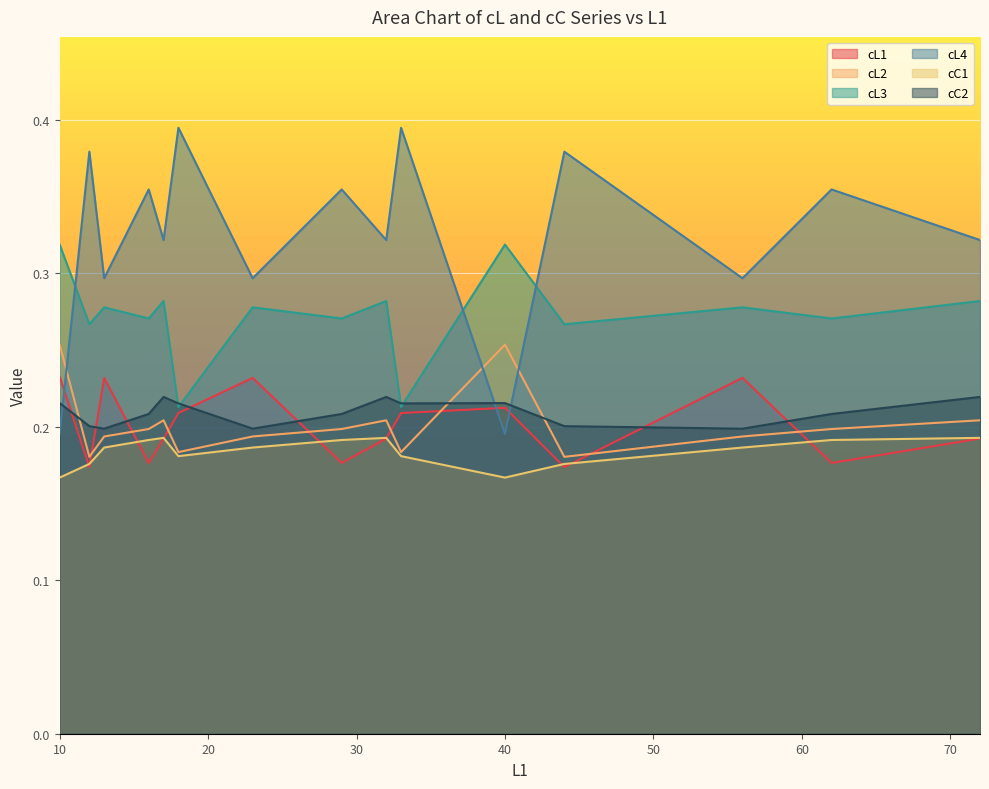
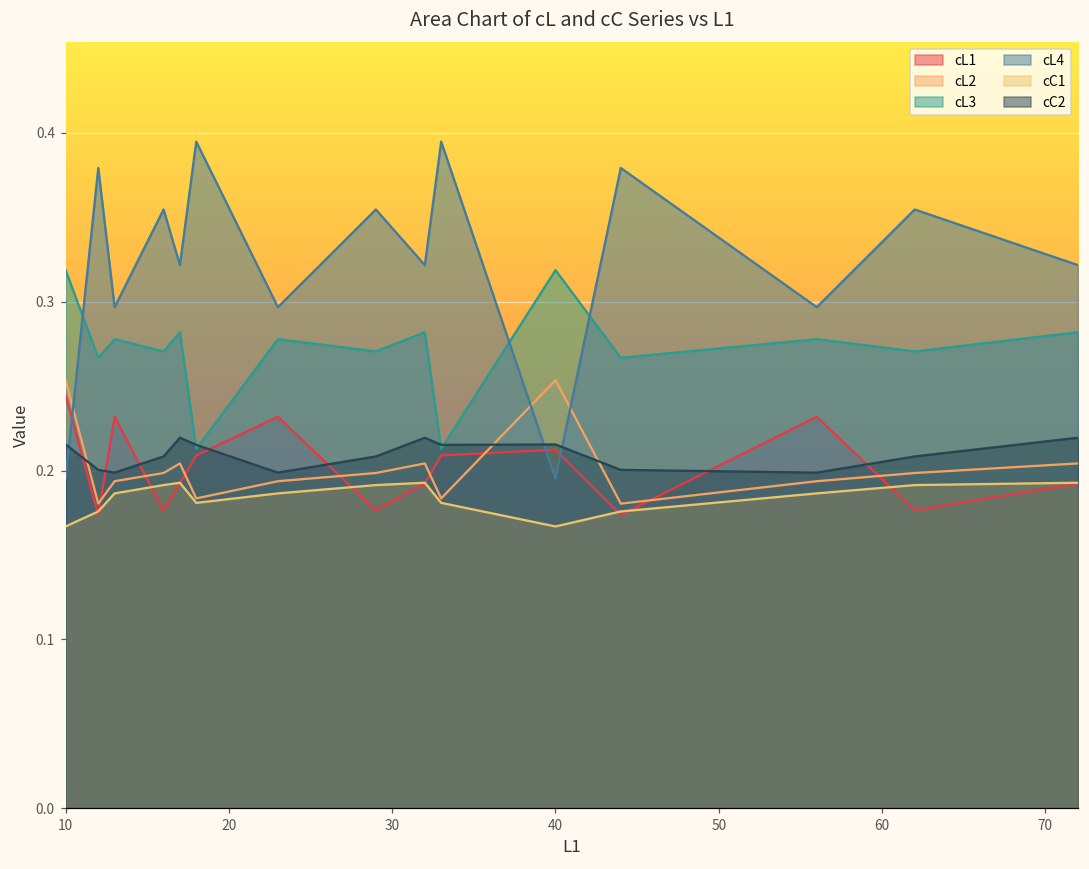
  {
    "cL1": {
-     "10": 0.233,
+     "10": 0.245,
      "40": 0.212
    },
    "cC2": {
      "10": 0.215,
      "40": 0.215
    }
  }
